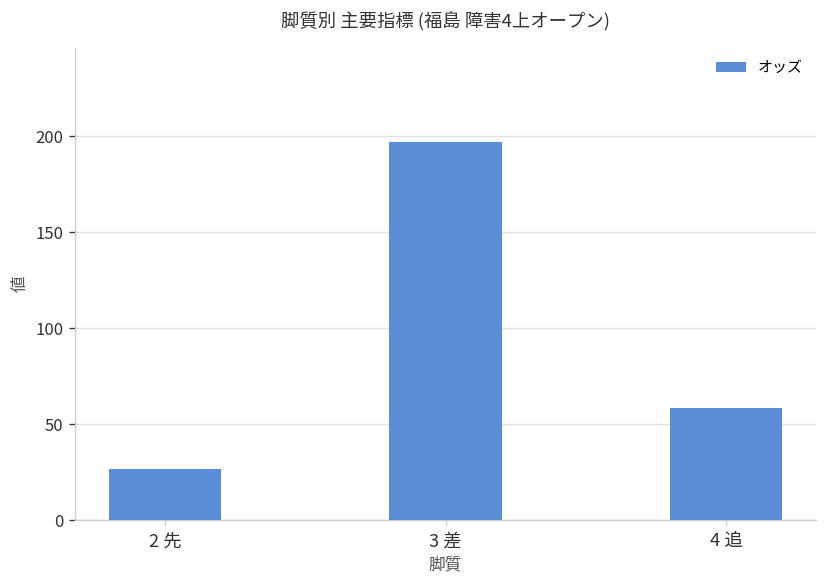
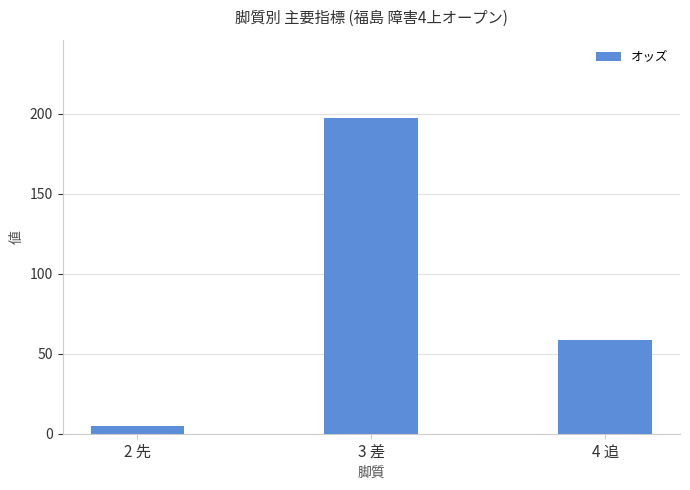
  {
-   "2 先": 27,
+   "2 先": 5,
    "3 差": 197,
    "4 追": 59
  }
